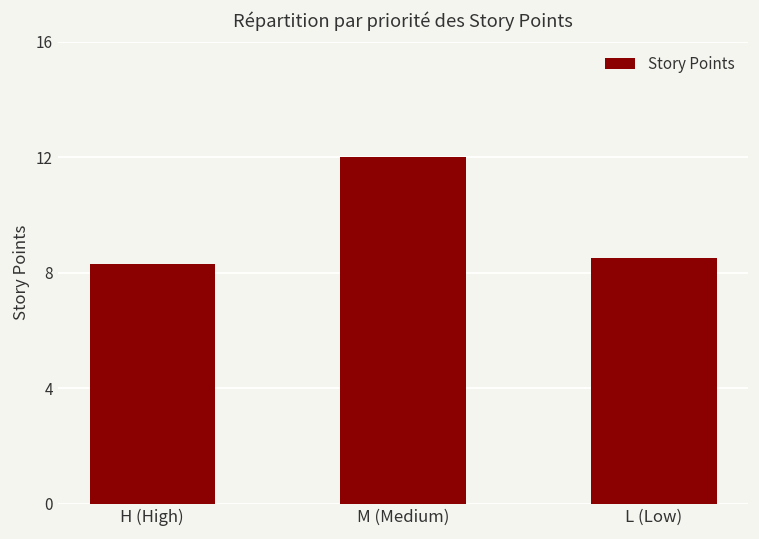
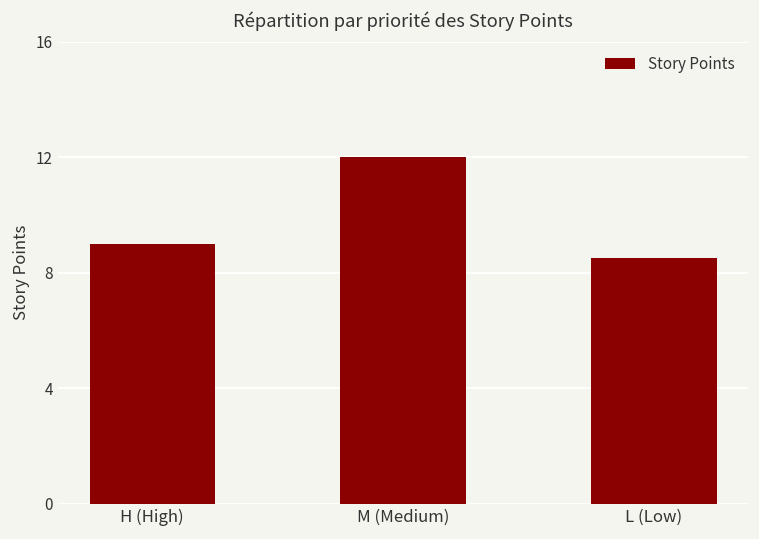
  {
-   "H (High)": 8.3,
+   "H (High)": 9.0,
    "M (Medium)": 12.0,
    "L (Low)": 8.5
  }
